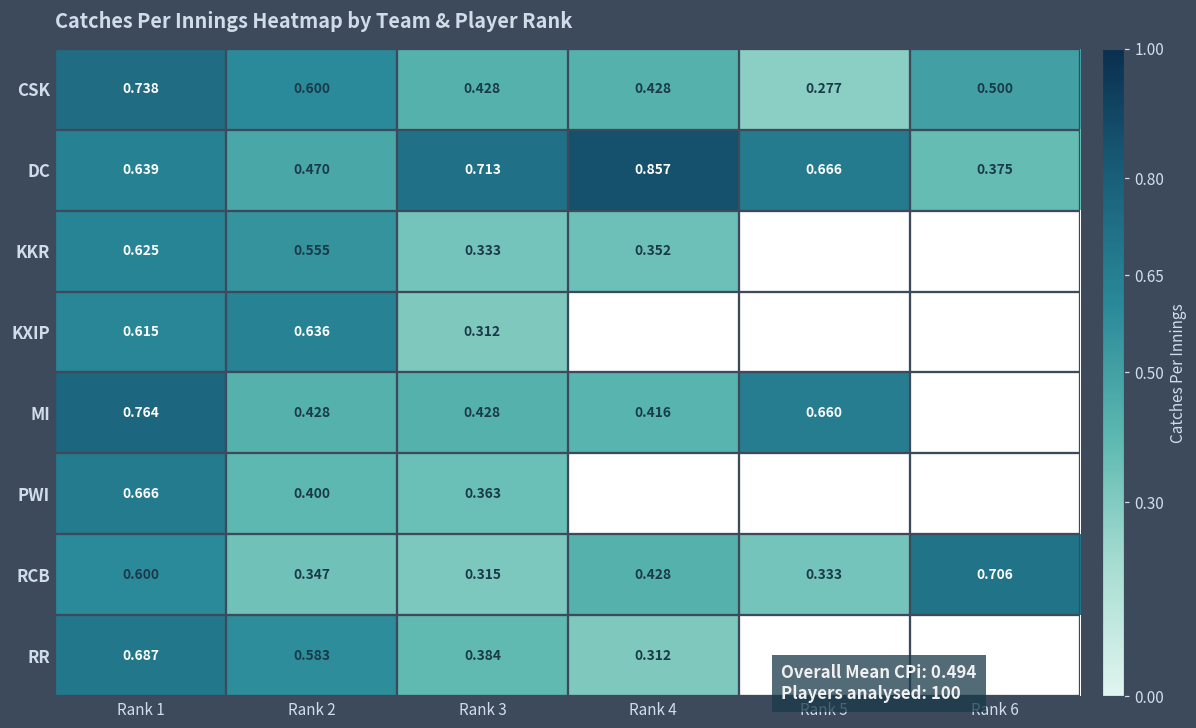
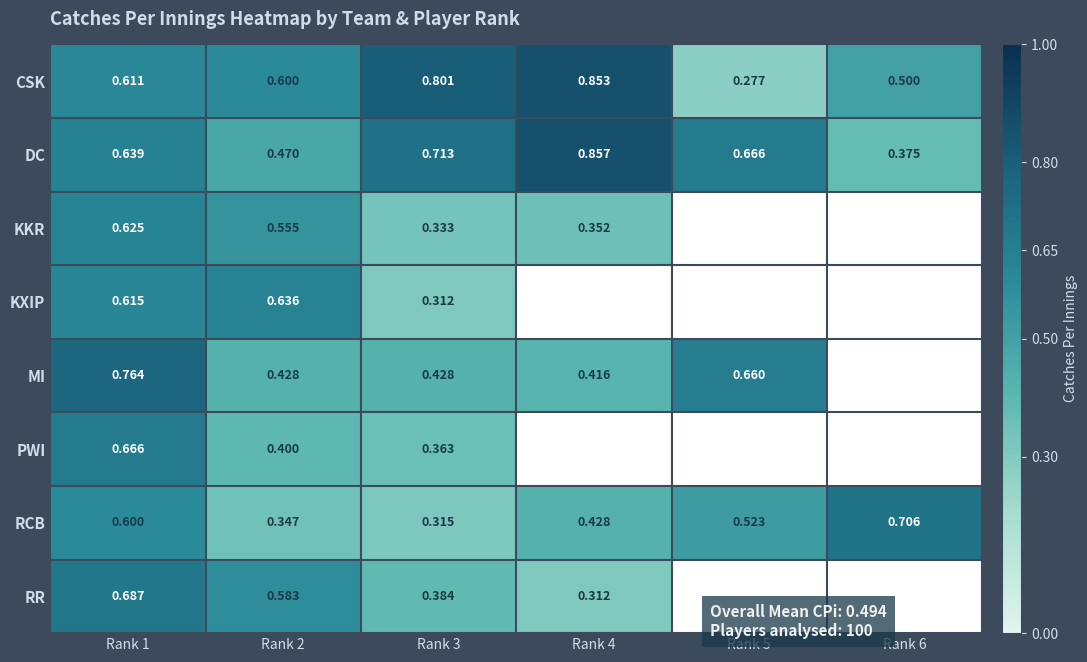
  {
    "CSK": {
-     "Rank 1": 0.738,
+     "Rank 1": 0.611,
      "Rank 2": 0.600,
-     "Rank 3": 0.428,
-     "Rank 4": 0.428,
+     "Rank 3": 0.801,
+     "Rank 4": 0.853,
      "Rank 5": 0.277,
      "Rank 6": 0.500
    },
    "DC": {
      "Rank 1": 0.639,
      "Rank 2": 0.470,
      "Rank 3": 0.713,
      "Rank 4": 0.857,
      "Rank 5": 0.666,
      "Rank 6": 0.375
    },
    "KKR": {
      "Rank 1": 0.625,
      "Rank 2": 0.555,
      "Rank 3": 0.333,
      "Rank 4": 0.352
    },
    "KXIP": {
      "Rank 1": 0.615,
      "Rank 2": 0.636,
      "Rank 3": 0.312
    },
    "MI": {
      "Rank 1": 0.764,
      "Rank 2": 0.428,
      "Rank 3": 0.428,
      "Rank 4": 0.416,
      "Rank 5": 0.660
    },
    "PWI": {
      "Rank 1": 0.666,
      "Rank 2": 0.400,
      "Rank 3": 0.363
    },
    "RCB": {
      "Rank 1": 0.600,
      "Rank 2": 0.347,
      "Rank 3": 0.315,
      "Rank 4": 0.428,
-     "Rank 5": 0.333,
+     "Rank 5": 0.523,
      "Rank 6": 0.706
    },
    "RR": {
      "Rank 1": 0.687,
      "Rank 2": 0.583,
      "Rank 3": 0.384,
      "Rank 4": 0.312
    }
  }
